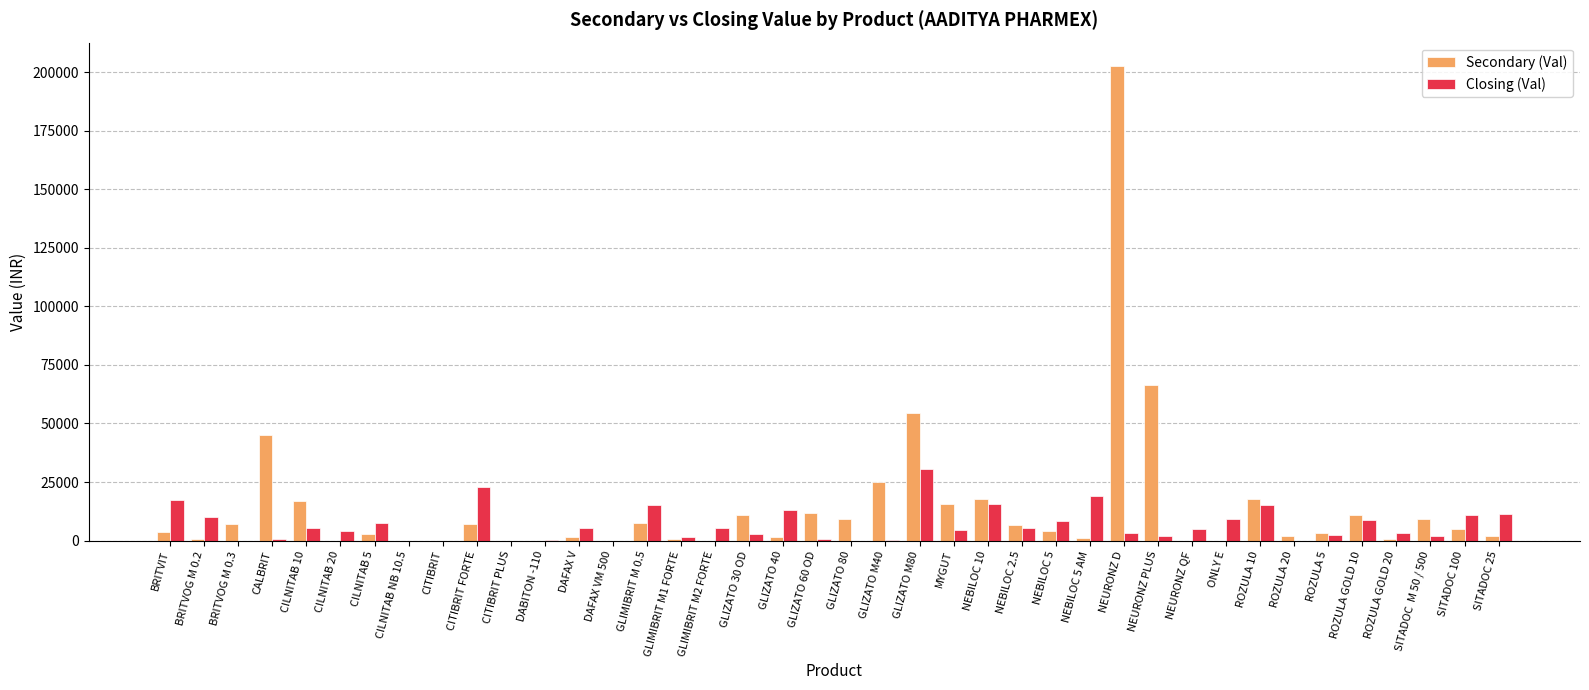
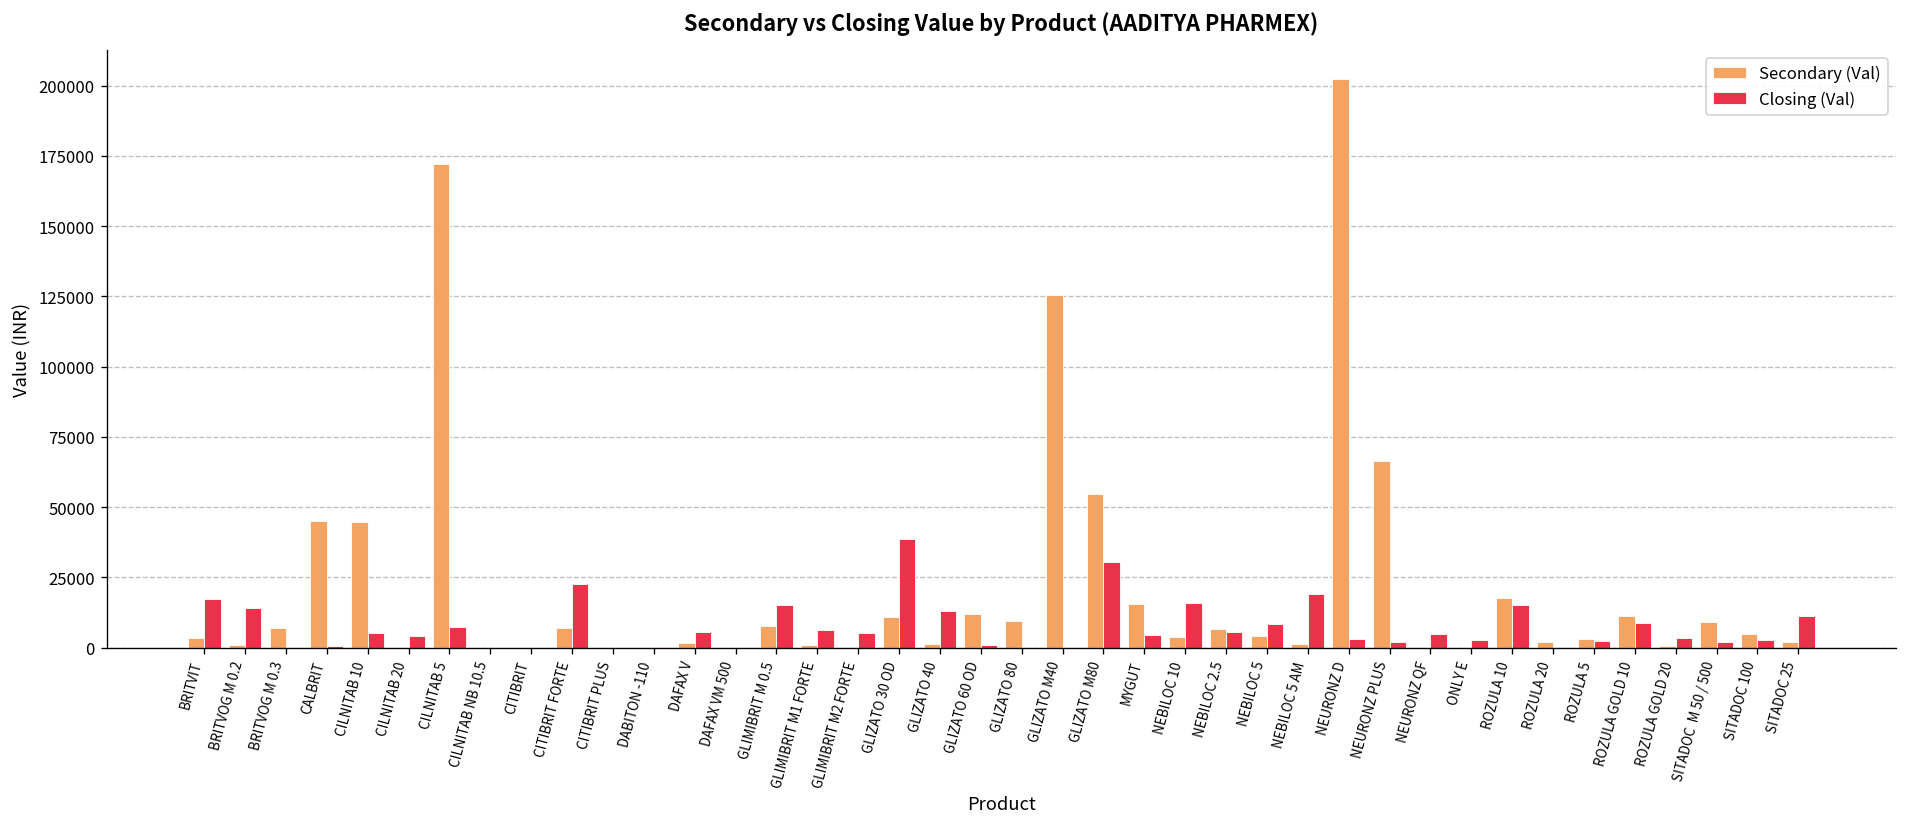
  {
    "Secondary (Val)": {
      "BRITVIT": 3000,
      "BRITVOG M 0.3": 7000,
      "CALBRIT": 45000,
-     "CILNITAB 10": 17000,
+     "CILNITAB 10": 45000,
      "CILNITAB 20": 0,
-     "CILNITAB 5": 3000,
+     "CILNITAB 5": 172000,
      "CILNITAB NB 10.5": 0,
      "CITIBRIT": 0,
      "CITIBRIT FORTE": 7000,
      "CITIBRIT PLUS": 0,
      "DABITON -110": 0,
      "DAFAX V": 2000,
      "DAFAX VM 500": 0,
      "GLIMIBRIT M 0.5": 8000,
      "GLIMIBRIT M2 FORTE": 0,
      "GLIZATO 30 OD": 11000,
      "GLIZATO 40": 1000,
      "GLIZATO 60 OD": 12000,
      "GLIZATO 80": 9000,
-     "GLIZATO M40": 25000,
+     "GLIZATO M40": 126000,
      "GLIZATO M80": 55000,
      "MYGUT": 16000,
-     "NEBILOC 10": 18000,
+     "NEBILOC 10": 4000,
      "NEBILOC 2.5": 7000,
      "NEBILOC 5": 4000,
      "NEBILOC 5 AM": 1000,
      "NEURONZ D": 202000,
      "NEURONZ PLUS": 66000,
      "NEURONZ QF": 0,
      "ONLY E": 0,
      "ROZULA 10": 18000,
      "ROZULA 20": 2000,
      "ROZULA 5": 3000,
      "ROZULA GOLD 10": 11000,
      "SITADOC M 50 / 500": 9000,
      "SITADOC 100": 5000,
      "SITADOC 25": 2000
    },
    "Closing (Val)": {
      "BRITVIT": 17000,
-     "BRITVOG M 0.2": 10000,
+     "BRITVOG M 0.2": 14000,
      "BRITVOG M 0.3": 0,
      "CILNITAB 10": 5000,
      "CILNITAB 20": 4000,
      "CILNITAB 5": 8000,
      "CILNITAB NB 10.5": 0,
      "CITIBRIT": 0,
      "CITIBRIT FORTE": 23000,
      "CITIBRIT PLUS": 0,
      "DAFAX V": 5000,
      "DAFAX VM 500": 0,
      "GLIMIBRIT M 0.5": 15000,
-     "GLIMIBRIT M1 FORTE": 2000,
+     "GLIMIBRIT M1 FORTE": 6000,
      "GLIMIBRIT M2 FORTE": 5000,
-     "GLIZATO 30 OD": 3000,
+     "GLIZATO 30 OD": 39000,
      "GLIZATO 40": 13000,
      "GLIZATO 80": 0,
      "GLIZATO M80": 30000,
      "MYGUT": 5000,
      "NEBILOC 10": 16000,
      "NEBILOC 2.5": 6000,
      "NEBILOC 5": 8000,
      "NEBILOC 5 AM": 19000,
      "NEURONZ D": 3000,
      "NEURONZ PLUS": 2000,
      "NEURONZ QF": 5000,
-     "ONLY E": 9000,
+     "ONLY E": 3000,
      "ROZULA 10": 15000,
      "ROZULA 20": 0,
      "ROZULA 5": 2000,
      "ROZULA GOLD 10": 9000,
      "ROZULA GOLD 20": 3000,
      "SITADOC M 50 / 500": 2000,
-     "SITADOC 100": 11000,
+     "SITADOC 100": 3000,
      "SITADOC 25": 11000
    }
  }
